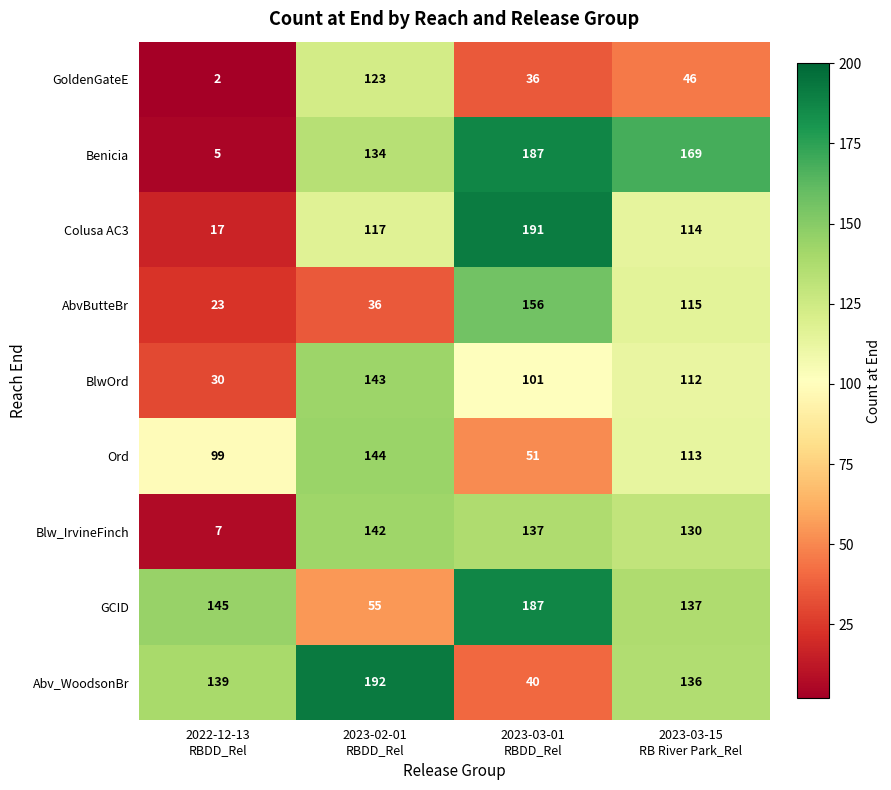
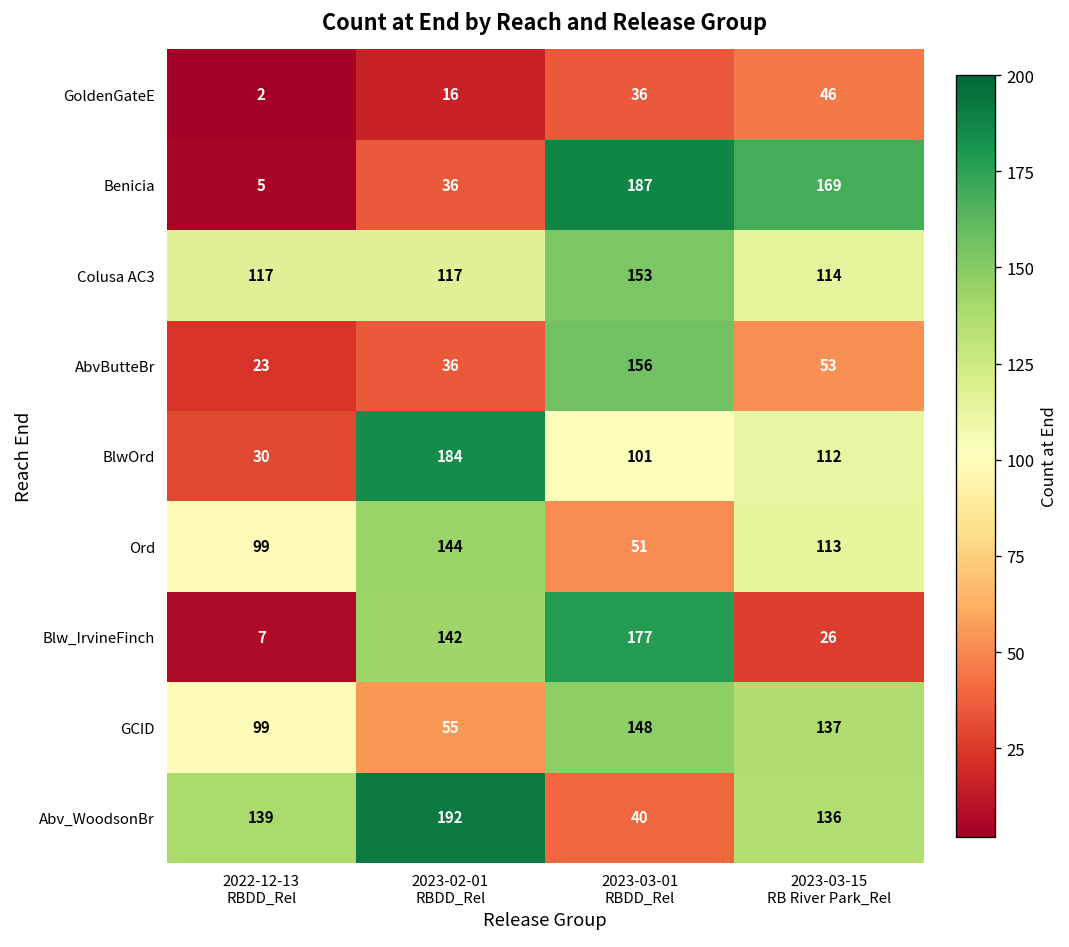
  {
    "GoldenGateE": {
      "2022-12-13 RBDD_Rel": 2,
-     "2023-02-01 RBDD_Rel": 123,
+     "2023-02-01 RBDD_Rel": 16,
      "2023-03-01 RBDD_Rel": 36,
      "2023-03-15 RB River Park_Rel": 46
    },
    "Benicia": {
      "2022-12-13 RBDD_Rel": 5,
-     "2023-02-01 RBDD_Rel": 134,
+     "2023-02-01 RBDD_Rel": 36,
      "2023-03-01 RBDD_Rel": 187,
      "2023-03-15 RB River Park_Rel": 169
    },
    "Colusa AC3": {
-     "2022-12-13 RBDD_Rel": 17,
+     "2022-12-13 RBDD_Rel": 117,
      "2023-02-01 RBDD_Rel": 117,
-     "2023-03-01 RBDD_Rel": 191,
+     "2023-03-01 RBDD_Rel": 153,
      "2023-03-15 RB River Park_Rel": 114
    },
    "AbvButteBr": {
      "2022-12-13 RBDD_Rel": 23,
      "2023-02-01 RBDD_Rel": 36,
      "2023-03-01 RBDD_Rel": 156,
-     "2023-03-15 RB River Park_Rel": 115
+     "2023-03-15 RB River Park_Rel": 53
    },
    "BlwOrd": {
      "2022-12-13 RBDD_Rel": 30,
-     "2023-02-01 RBDD_Rel": 143,
+     "2023-02-01 RBDD_Rel": 184,
      "2023-03-01 RBDD_Rel": 101,
      "2023-03-15 RB River Park_Rel": 112
    },
    "Ord": {
      "2022-12-13 RBDD_Rel": 99,
      "2023-02-01 RBDD_Rel": 144,
      "2023-03-01 RBDD_Rel": 51,
      "2023-03-15 RB River Park_Rel": 113
    },
    "Blw_IrvineFinch": {
      "2022-12-13 RBDD_Rel": 7,
      "2023-02-01 RBDD_Rel": 142,
-     "2023-03-01 RBDD_Rel": 137,
-     "2023-03-15 RB River Park_Rel": 130
+     "2023-03-01 RBDD_Rel": 177,
+     "2023-03-15 RB River Park_Rel": 26
    },
    "GCID": {
-     "2022-12-13 RBDD_Rel": 145,
+     "2022-12-13 RBDD_Rel": 99,
      "2023-02-01 RBDD_Rel": 55,
-     "2023-03-01 RBDD_Rel": 187,
+     "2023-03-01 RBDD_Rel": 148,
      "2023-03-15 RB River Park_Rel": 137
    },
    "Abv_WoodsonBr": {
      "2022-12-13 RBDD_Rel": 139,
      "2023-02-01 RBDD_Rel": 192,
      "2023-03-01 RBDD_Rel": 40,
      "2023-03-15 RB River Park_Rel": 136
    }
  }
